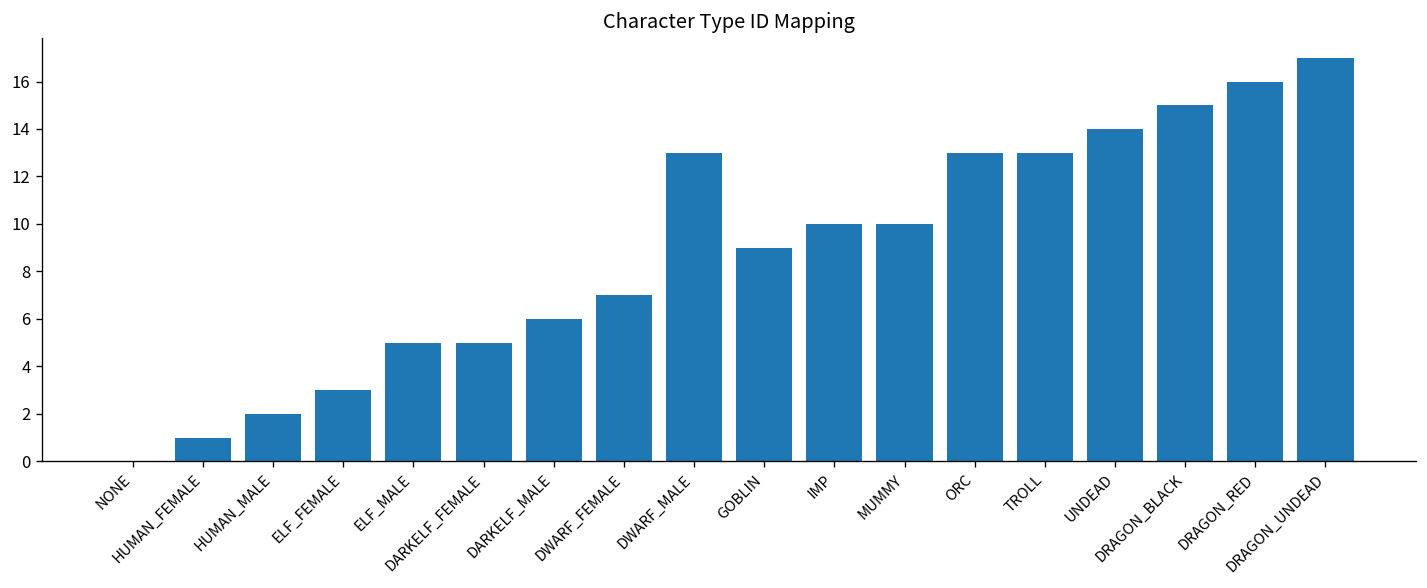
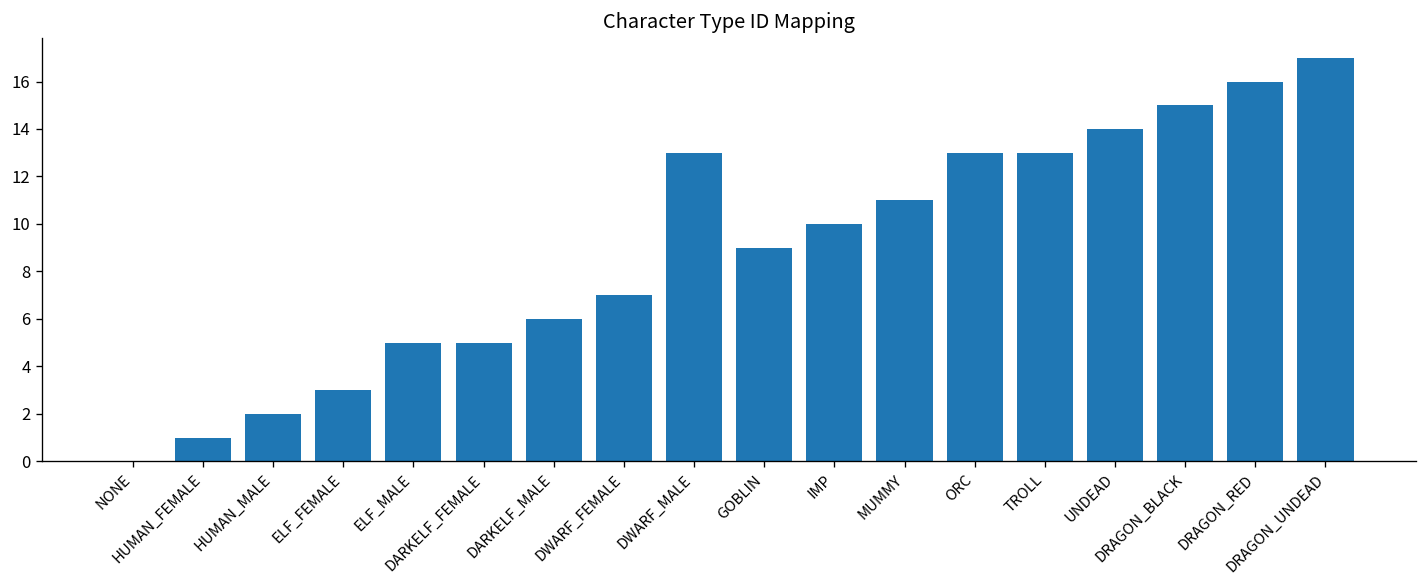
  {
    "NONE": 0,
    "HUMAN_FEMALE": 1,
    "HUMAN_MALE": 2,
    "ELF_FEMALE": 3,
    "ELF_MALE": 5,
    "DARKELF_FEMALE": 5,
    "DARKELF_MALE": 6,
    "DWARF_FEMALE": 7,
    "DWARF_MALE": 13,
    "GOBLIN": 9,
    "IMP": 10,
-   "MUMMY": 10,
+   "MUMMY": 11,
    "ORC": 13,
    "TROLL": 13,
    "UNDEAD": 14,
    "DRAGON_BLACK": 15,
    "DRAGON_RED": 16,
    "DRAGON_UNDEAD": 17
  }
